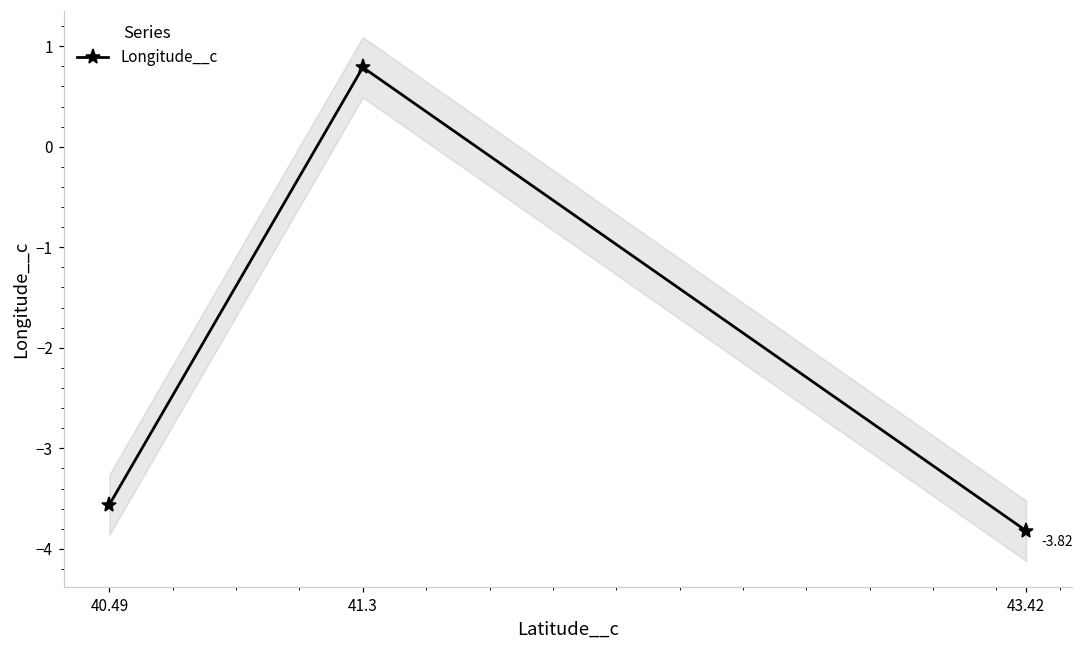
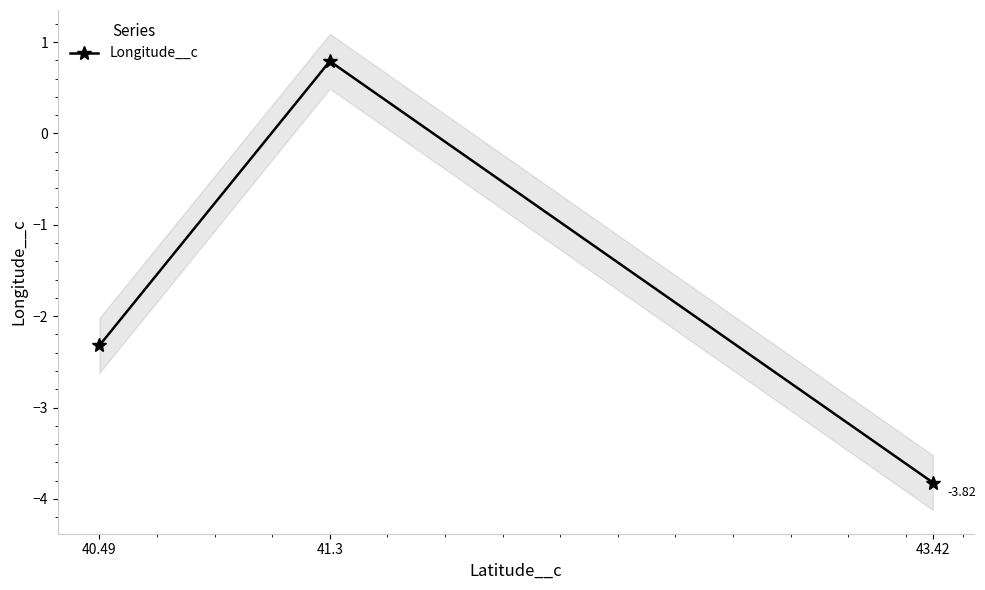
  {
    "Longitude__c": {
-     "40.49": -3.6,
+     "40.49": -2.3,
      "41.3": 0.8
    }
  }
